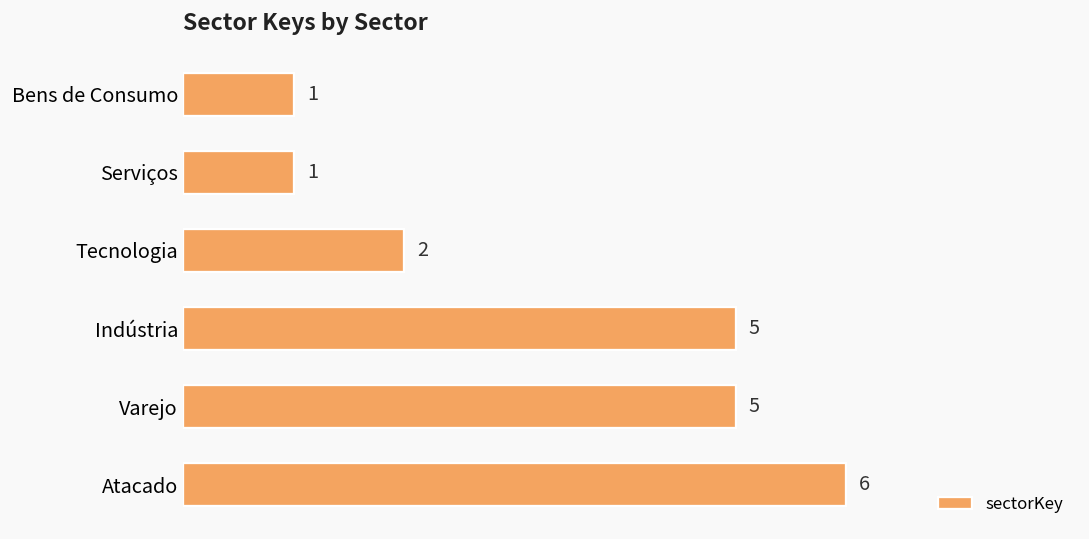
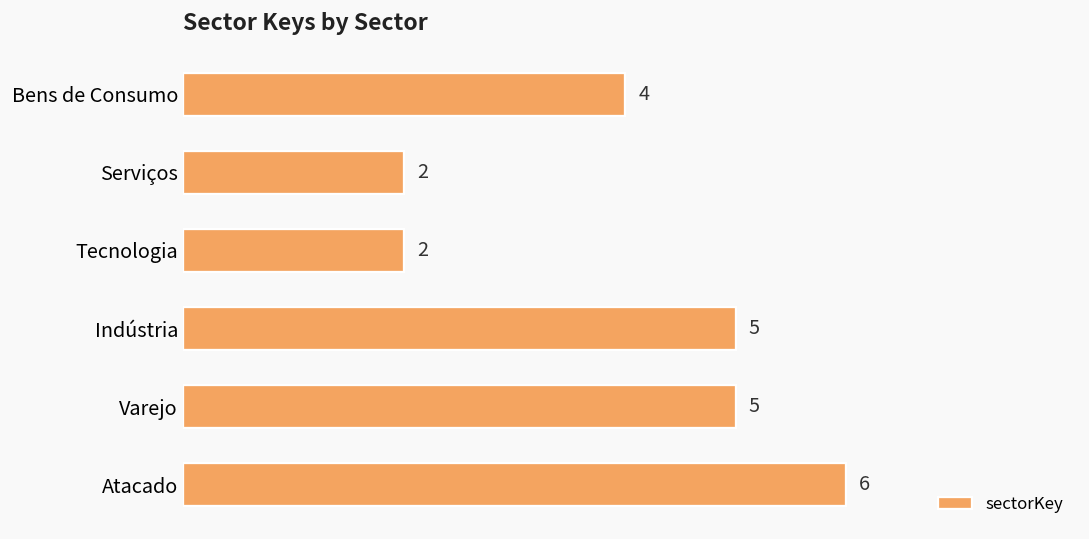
  {
-   "Bens de Consumo": 1,
-   "Serviços": 1,
+   "Bens de Consumo": 4,
+   "Serviços": 2,
    "Tecnologia": 2,
    "Indústria": 5,
    "Varejo": 5,
    "Atacado": 6
  }
